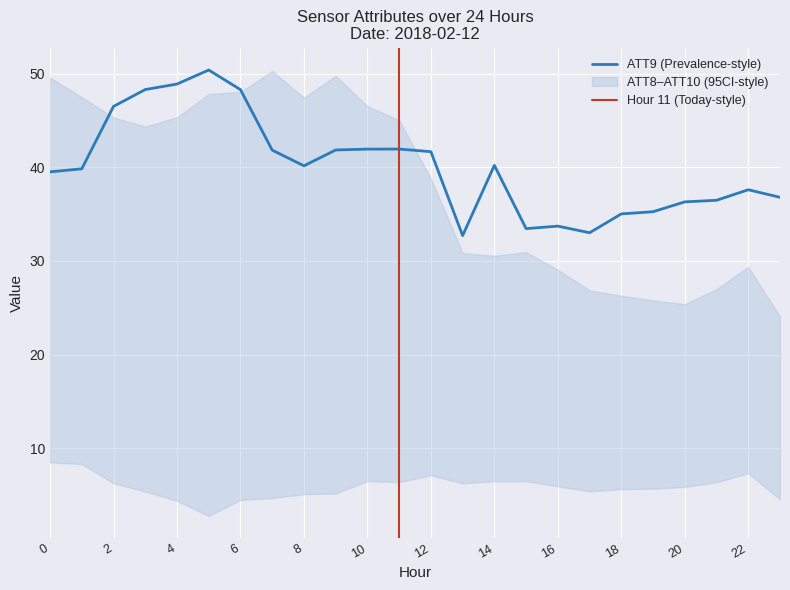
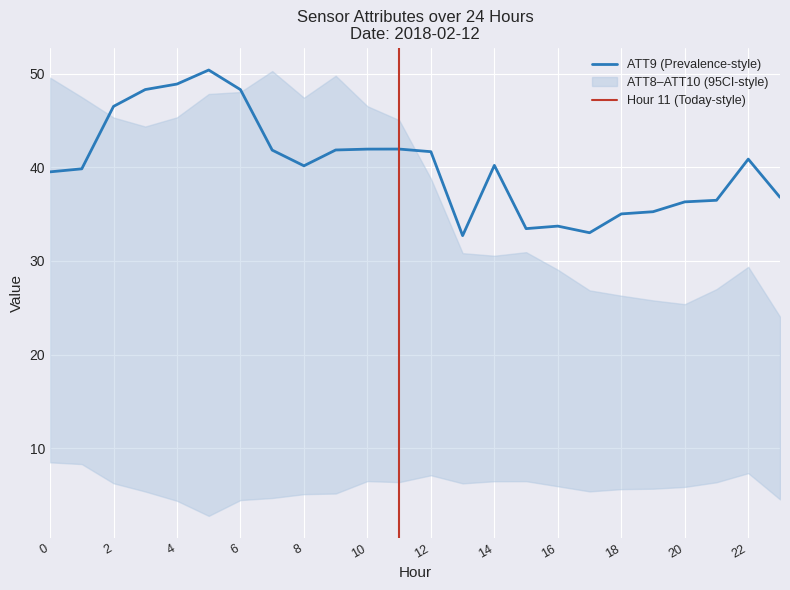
  {
    "ATT9 (Prevalence-style)": {
      "0": 40,
      "2": 47,
      "4": 49,
      "8": 40,
      "10": 42,
      "12": 42,
      "14": 40,
      "16": 34,
      "18": 35,
      "20": 36,
-     "22": 38
+     "22": 41
    }
  }
